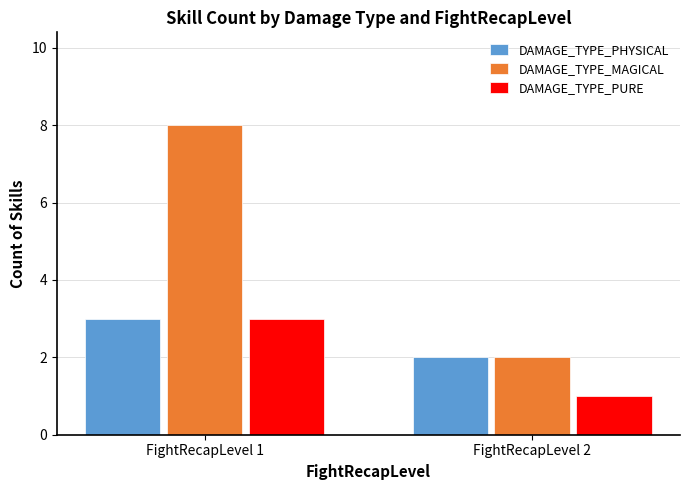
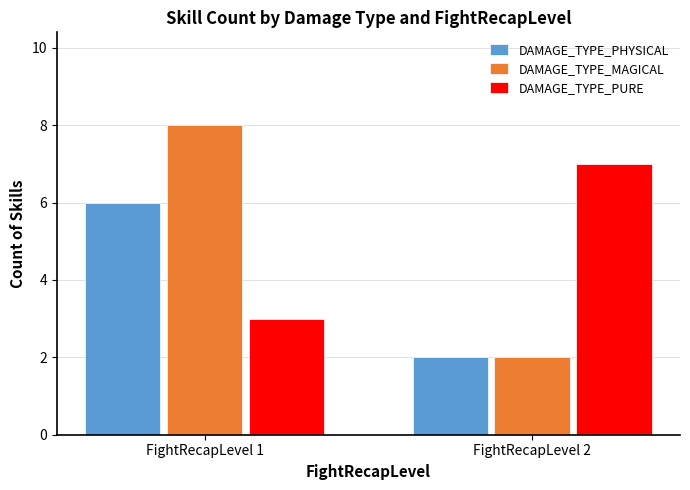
  {
    "DAMAGE_TYPE_PHYSICAL": {
-     "FightRecapLevel 1": 3,
+     "FightRecapLevel 1": 6,
      "FightRecapLevel 2": 2
    },
    "DAMAGE_TYPE_MAGICAL": {
      "FightRecapLevel 1": 8,
      "FightRecapLevel 2": 2
    },
    "DAMAGE_TYPE_PURE": {
      "FightRecapLevel 1": 3,
-     "FightRecapLevel 2": 1
+     "FightRecapLevel 2": 7
    }
  }
